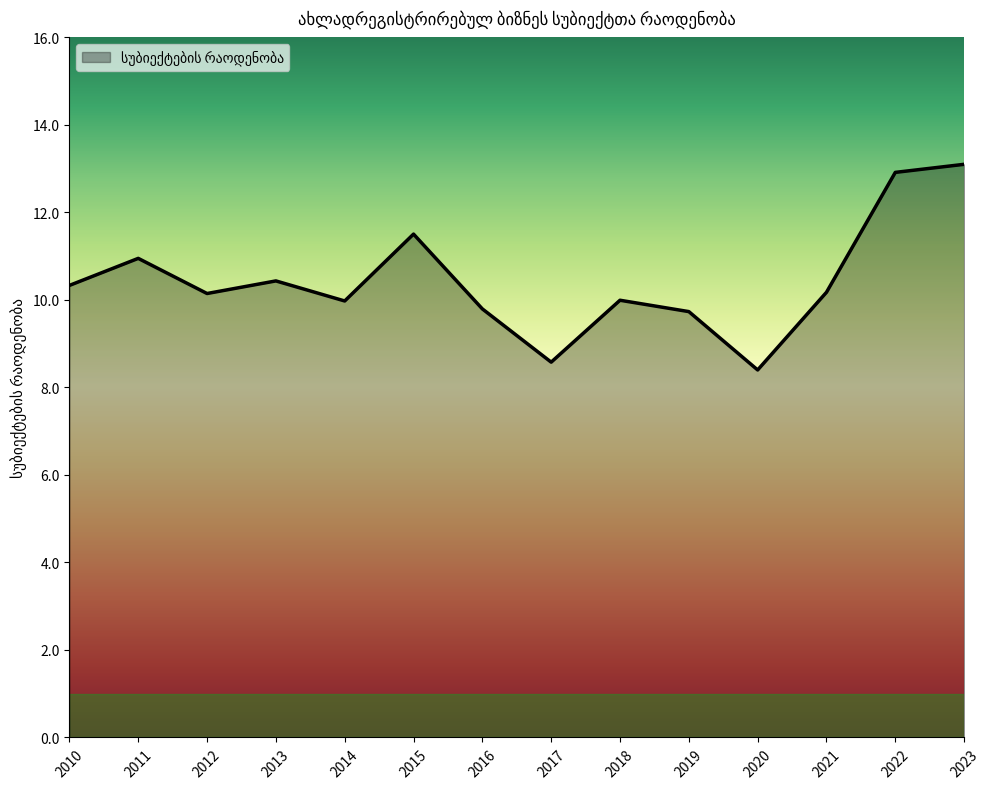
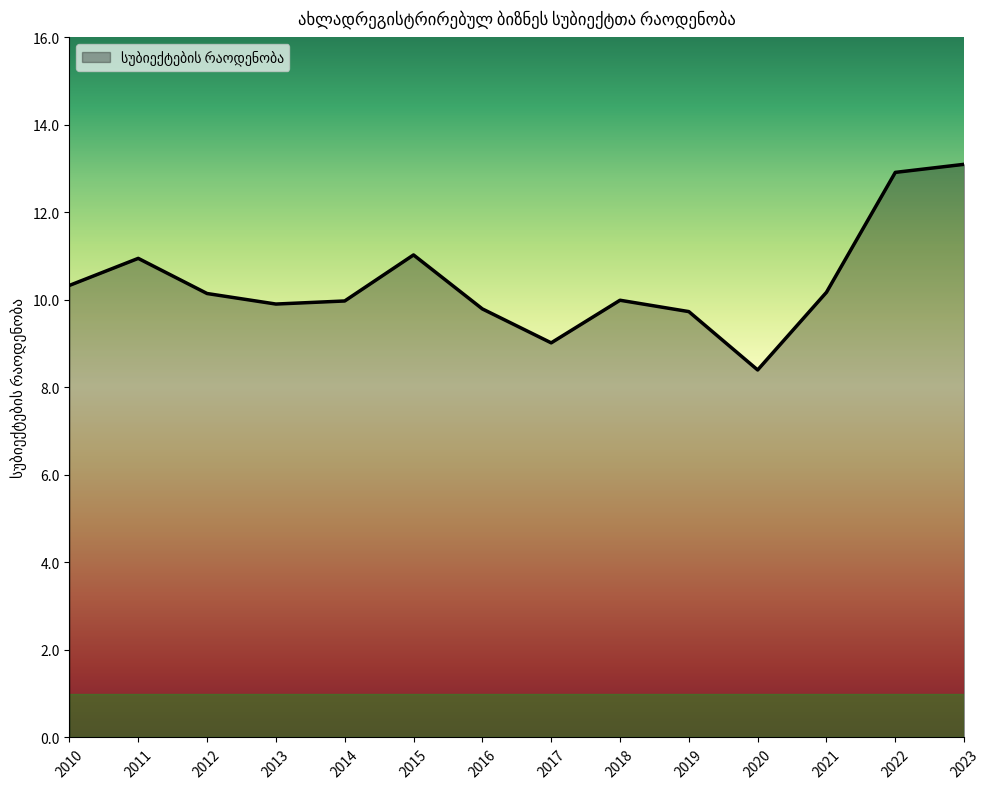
  {
    "2010": 10.3,
    "2011": 10.9,
    "2012": 10.1,
-   "2013": 10.4,
+   "2013": 9.9,
    "2014": 10.0,
-   "2015": 11.5,
+   "2015": 11.0,
    "2016": 9.8,
-   "2017": 8.6,
+   "2017": 9.0,
    "2018": 10.0,
    "2019": 9.7,
    "2020": 8.4,
    "2021": 10.2,
    "2022": 12.9,
    "2023": 13.1
  }
